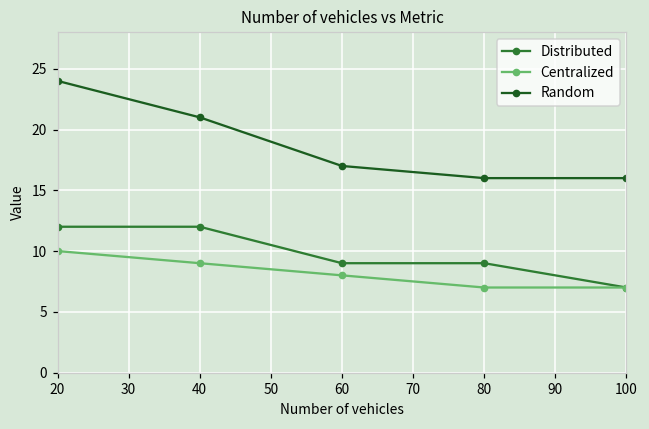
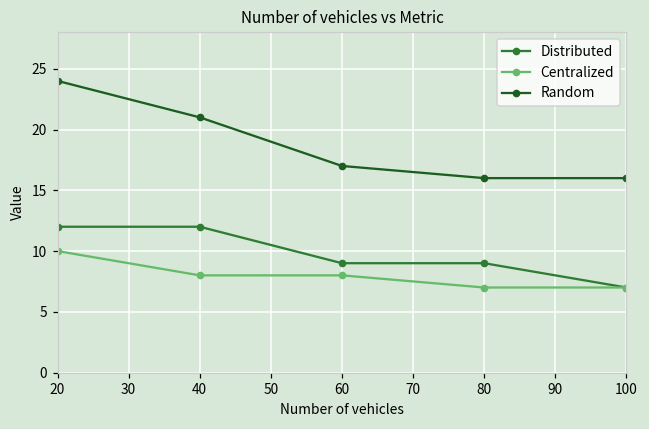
  {
    "Centralized": {
      "20": 10,
-     "40": 9,
+     "40": 8,
      "60": 8,
      "80": 7
    }
  }
